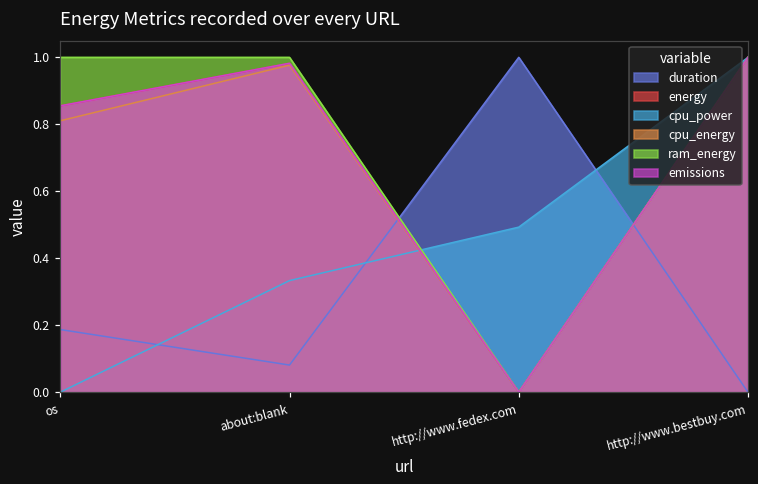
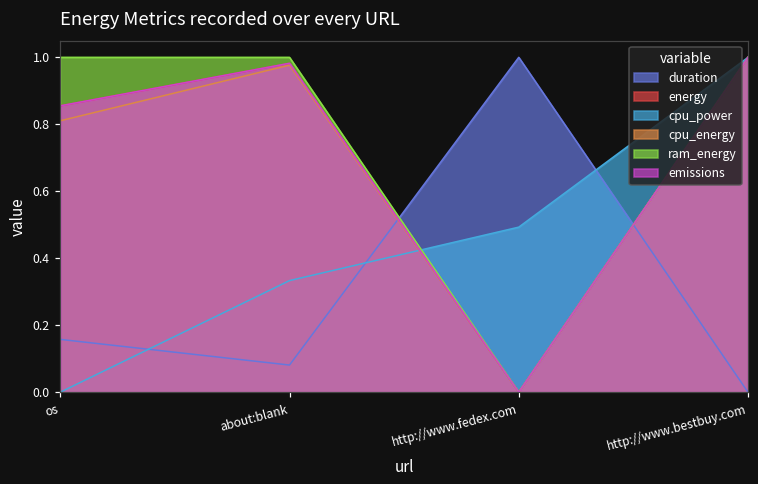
  {
    "duration": {
-     "os": 0.19,
+     "os": 0.16,
      "about:blank": 0.08,
      "http://www.fedex.com": 1.00,
      "http://www.bestbuy.com": 0.00
    },
    "emissions": {
      "os": 0.86
    },
    "cpu_power": {
      "os": 0.00,
      "about:blank": 0.33,
      "http://www.fedex.com": 0.49
    },
    "cpu_energy": {
      "os": 0.81
    },
    "ram_energy": {
      "os": 1.00,
      "about:blank": 1.00
    }
  }
